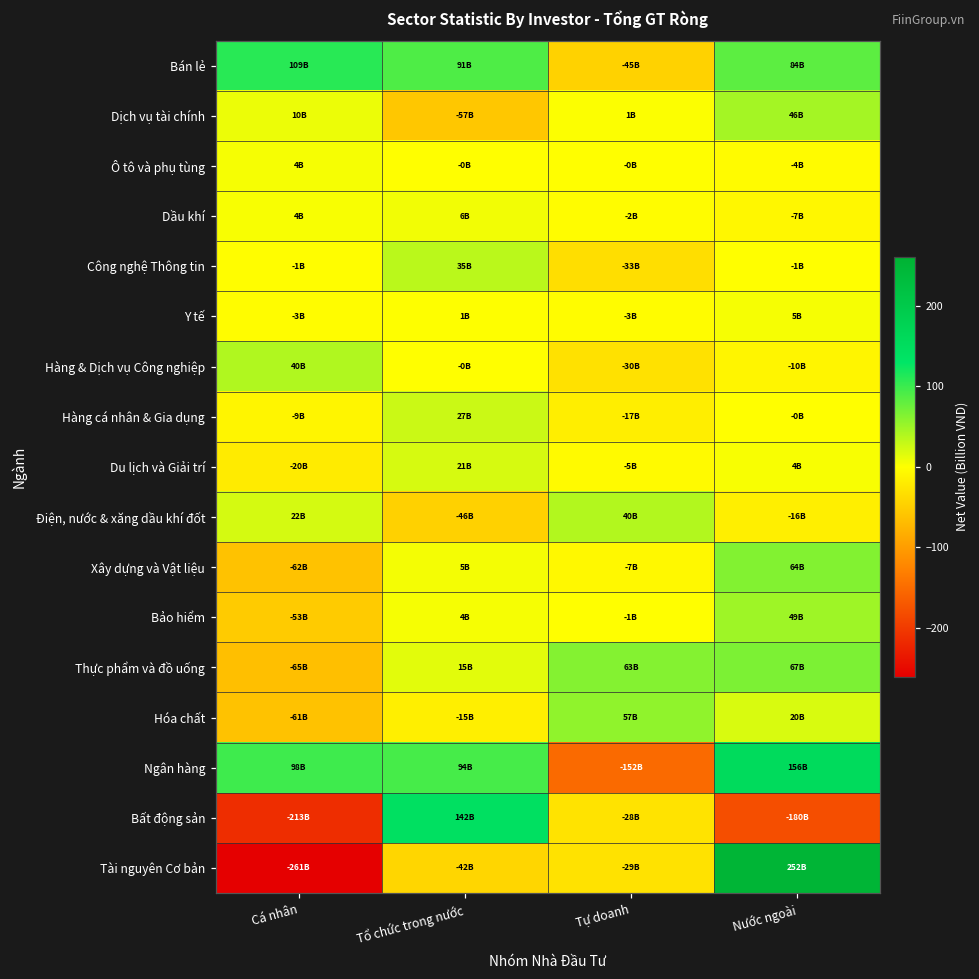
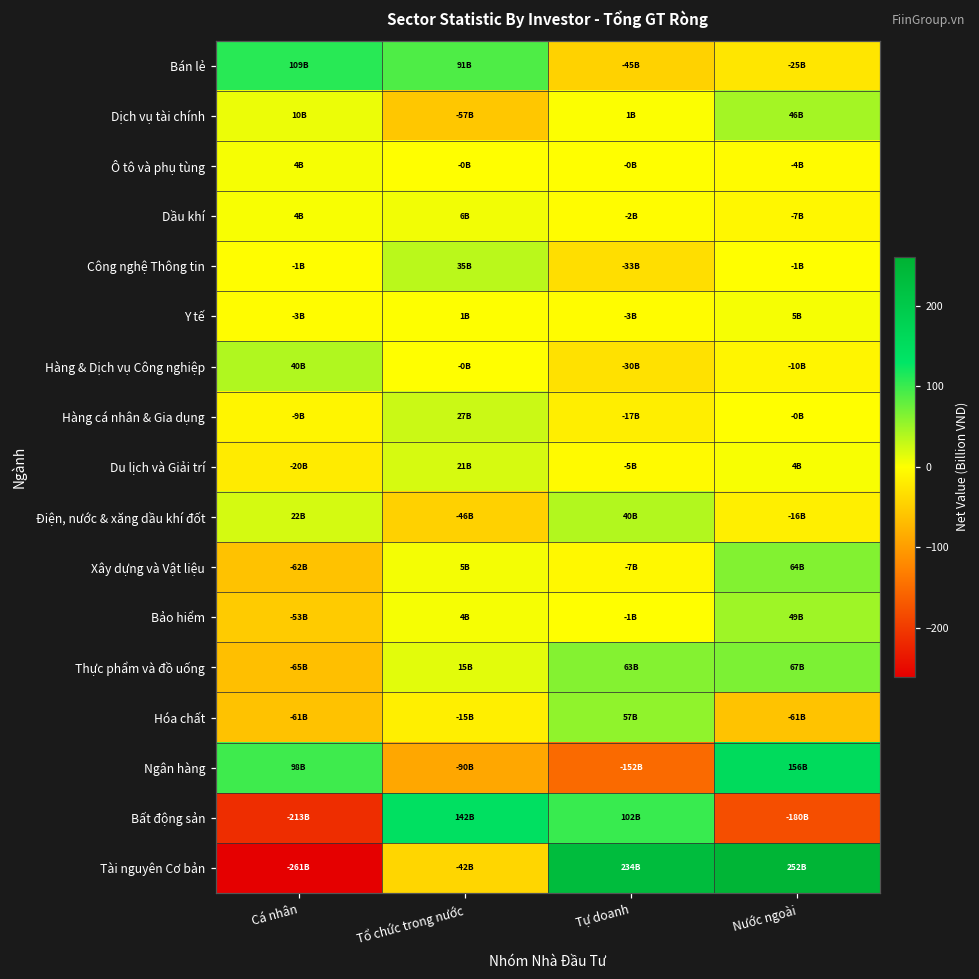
  {
    "Bán lẻ": {
      "Cá nhân": "109B",
      "Tổ chức trong nước": "91B",
      "Tự doanh": "-45B",
-     "Nước ngoài": "84B"
+     "Nước ngoài": "-25B"
    },
    "Dịch vụ tài chính": {
      "Cá nhân": "10B",
      "Tổ chức trong nước": "-57B",
      "Tự doanh": "1B",
      "Nước ngoài": "46B"
    },
    "Ô tô và phụ tùng": {
      "Cá nhân": "4B",
      "Tổ chức trong nước": "-0B",
      "Tự doanh": "-0B",
      "Nước ngoài": "-4B"
    },
    "Dầu khí": {
      "Cá nhân": "4B",
      "Tổ chức trong nước": "6B",
      "Tự doanh": "-2B",
      "Nước ngoài": "-7B"
    },
    "Công nghệ Thông tin": {
      "Cá nhân": "-1B",
      "Tổ chức trong nước": "35B",
      "Tự doanh": "-33B",
      "Nước ngoài": "-1B"
    },
    "Y tế": {
      "Cá nhân": "-3B",
      "Tổ chức trong nước": "1B",
      "Tự doanh": "-3B",
      "Nước ngoài": "5B"
    },
    "Hàng & Dịch vụ Công nghiệp": {
      "Cá nhân": "40B",
      "Tổ chức trong nước": "-0B",
      "Tự doanh": "-30B",
      "Nước ngoài": "-10B"
    },
    "Hàng cá nhân & Gia dụng": {
      "Cá nhân": "-9B",
      "Tổ chức trong nước": "27B",
      "Tự doanh": "-17B",
      "Nước ngoài": "-0B"
    },
    "Du lịch và Giải trí": {
      "Cá nhân": "-20B",
      "Tổ chức trong nước": "21B",
      "Tự doanh": "-5B",
      "Nước ngoài": "4B"
    },
    "Điện, nước & xăng dầu khí đốt": {
      "Cá nhân": "22B",
      "Tổ chức trong nước": "-46B",
      "Tự doanh": "40B",
      "Nước ngoài": "-16B"
    },
    "Xây dựng và Vật liệu": {
      "Cá nhân": "-62B",
      "Tổ chức trong nước": "5B",
      "Tự doanh": "-7B",
      "Nước ngoài": "64B"
    },
    "Bảo hiểm": {
      "Cá nhân": "-53B",
      "Tổ chức trong nước": "4B",
      "Tự doanh": "-1B",
      "Nước ngoài": "49B"
    },
    "Thực phẩm và đồ uống": {
      "Cá nhân": "-65B",
      "Tổ chức trong nước": "15B",
      "Tự doanh": "63B",
      "Nước ngoài": "67B"
    },
    "Hóa chất": {
      "Cá nhân": "-61B",
      "Tổ chức trong nước": "-15B",
      "Tự doanh": "57B",
-     "Nước ngoài": "20B"
+     "Nước ngoài": "-61B"
    },
    "Ngân hàng": {
      "Cá nhân": "98B",
-     "Tổ chức trong nước": "94B",
+     "Tổ chức trong nước": "-90B",
      "Tự doanh": "-152B",
      "Nước ngoài": "156B"
    },
    "Bất động sản": {
      "Cá nhân": "-213B",
      "Tổ chức trong nước": "142B",
-     "Tự doanh": "-28B",
+     "Tự doanh": "102B",
      "Nước ngoài": "-180B"
    },
    "Tài nguyên Cơ bản": {
      "Cá nhân": "-261B",
      "Tổ chức trong nước": "-42B",
-     "Tự doanh": "-29B",
+     "Tự doanh": "234B",
      "Nước ngoài": "252B"
    }
  }
